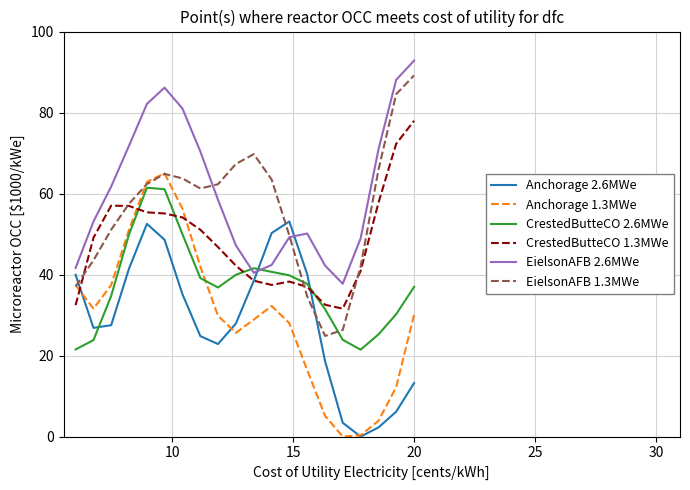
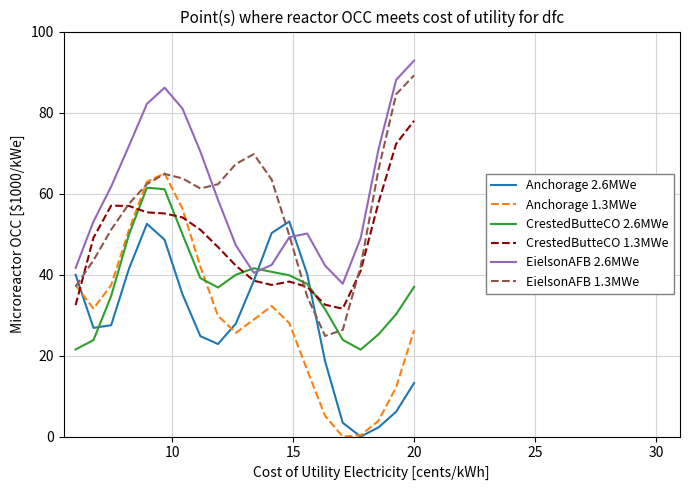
  {
    "Anchorage 2.6MWe": {
      "20": 13
    },
    "Anchorage 1.3MWe": {
-     "20": 30
+     "20": 26
    },
    "CrestedButteCO 2.6MWe": {
      "20": 37
    },
    "CrestedButteCO 1.3MWe": {
      "20": 78
    },
    "EielsonAFB 2.6MWe": {
      "20": 93
    },
    "EielsonAFB 1.3MWe": {
      "20": 89
    }
  }
